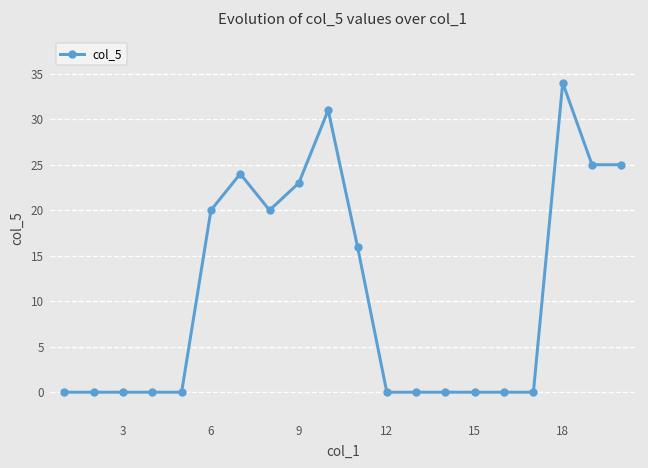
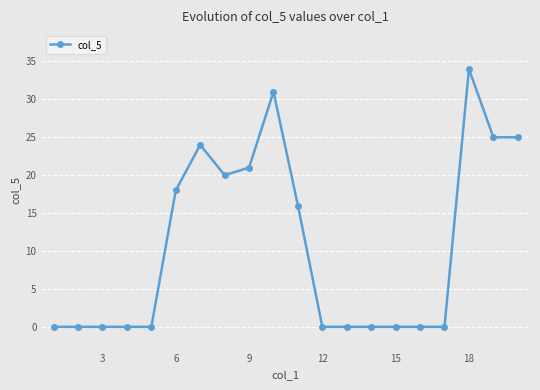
  {
    "3": 0,
-   "6": 20,
-   "9": 23,
+   "6": 18,
+   "9": 21,
    "12": 0,
    "15": 0,
    "18": 34
  }
